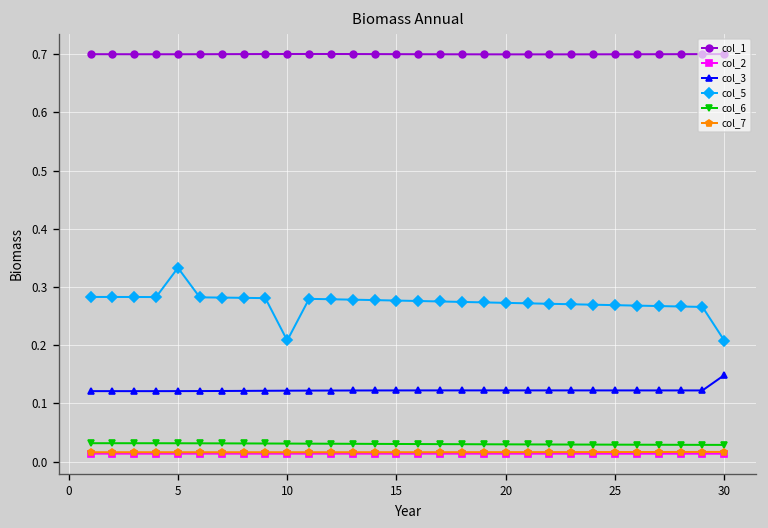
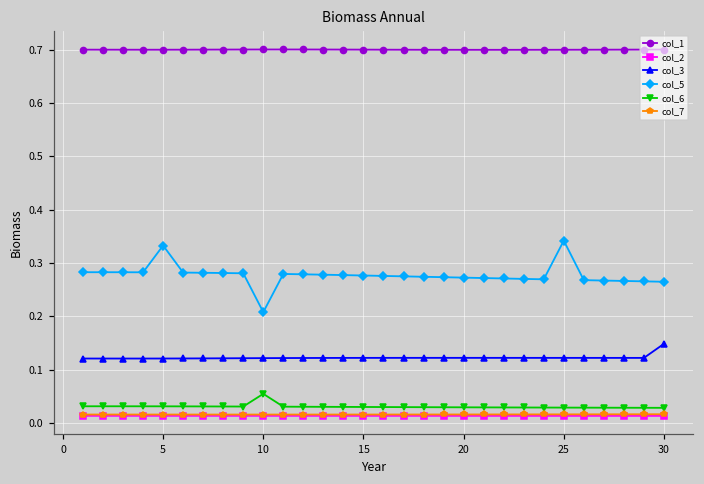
  {
    "col_1": {
      "5": 0.70,
      "10": 0.70,
      "15": 0.70,
      "20": 0.70,
      "25": 0.70
    },
    "col_3": {
      "5": 0.12,
      "10": 0.12,
      "15": 0.12,
      "20": 0.12,
      "25": 0.12,
      "30": 0.15
    },
    "col_5": {
      "5": 0.33,
      "10": 0.21,
      "15": 0.28,
      "20": 0.27,
-     "25": 0.27,
-     "30": 0.21
+     "25": 0.34,
+     "30": 0.26
    },
    "col_6": {
      "5": 0.03,
-     "10": 0.03,
+     "10": 0.05,
      "15": 0.03,
      "20": 0.03,
      "25": 0.03,
      "30": 0.03
    }
  }
